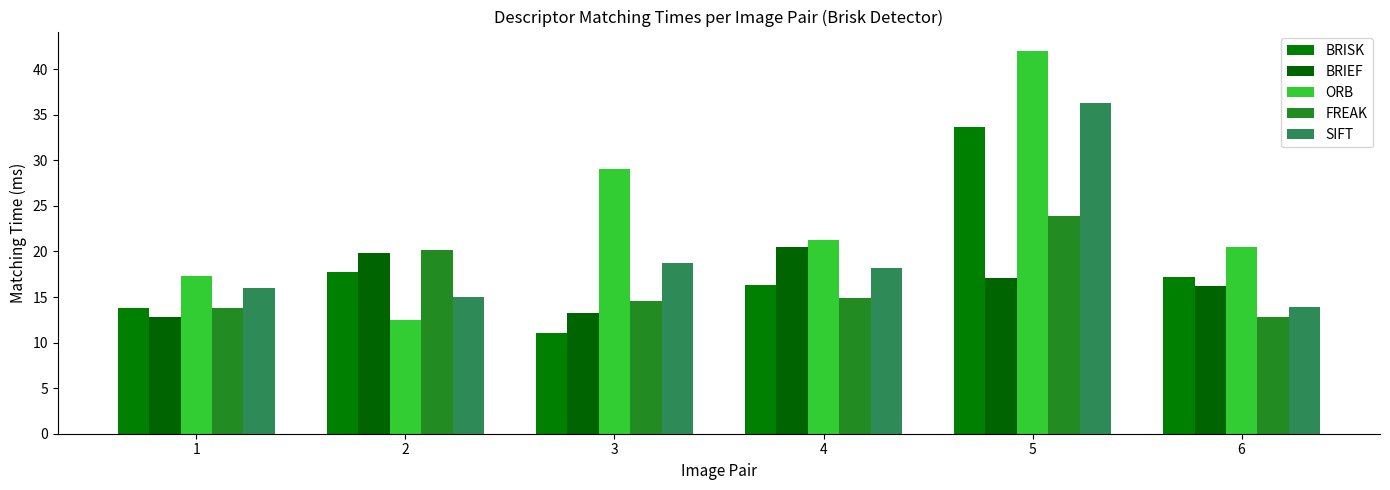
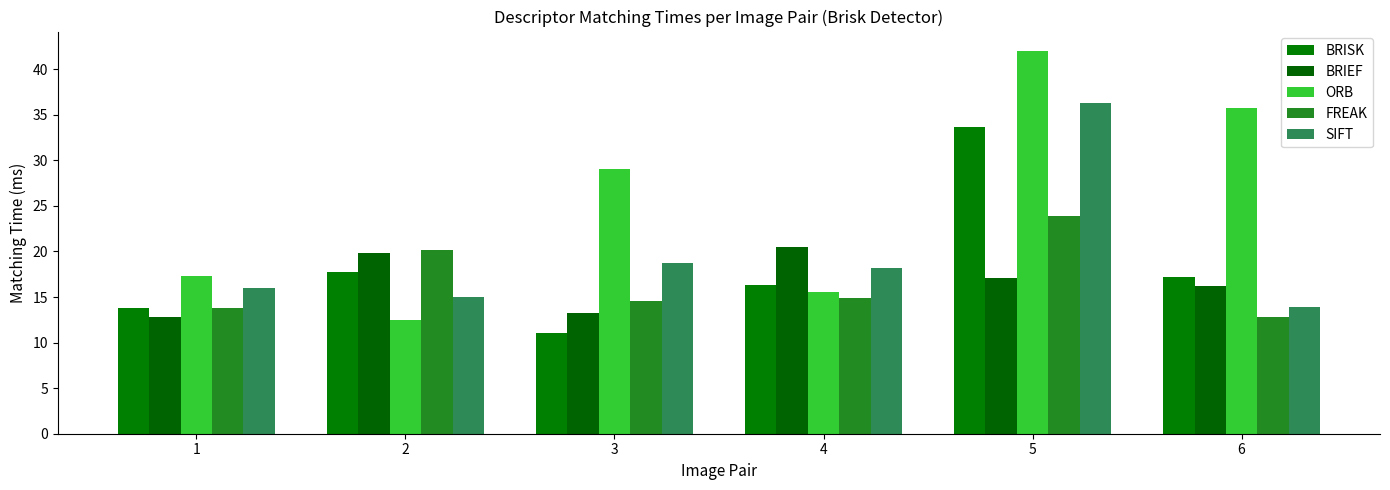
  {
    "ORB": {
      "1": 17,
      "2": 12,
      "3": 29,
-     "4": 21,
+     "4": 16,
      "5": 42,
-     "6": 21
+     "6": 36
    }
  }
